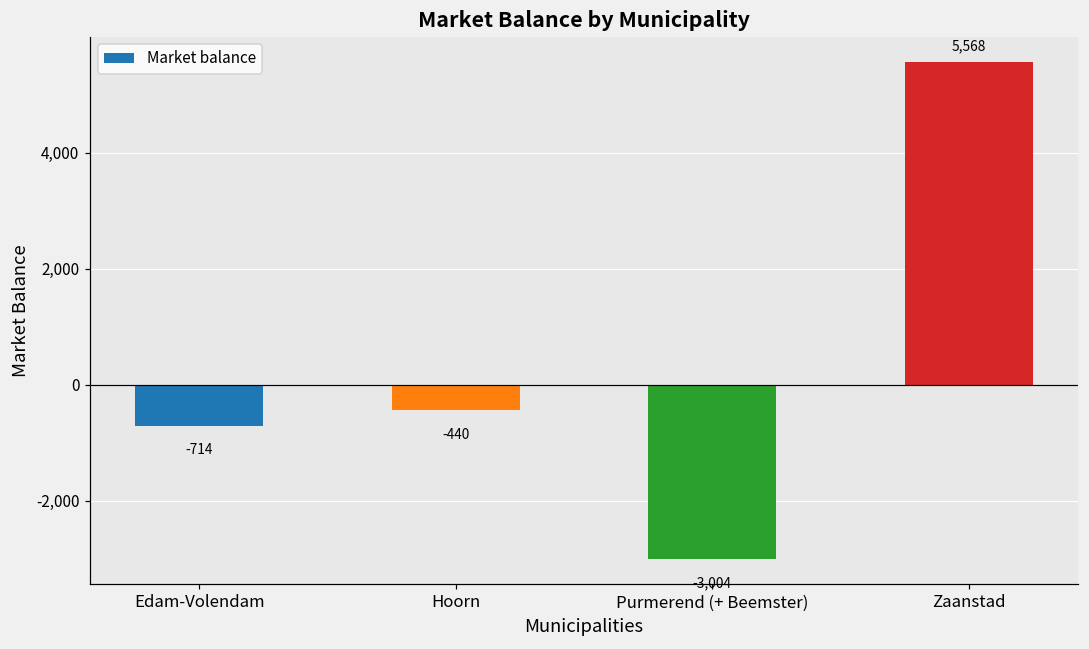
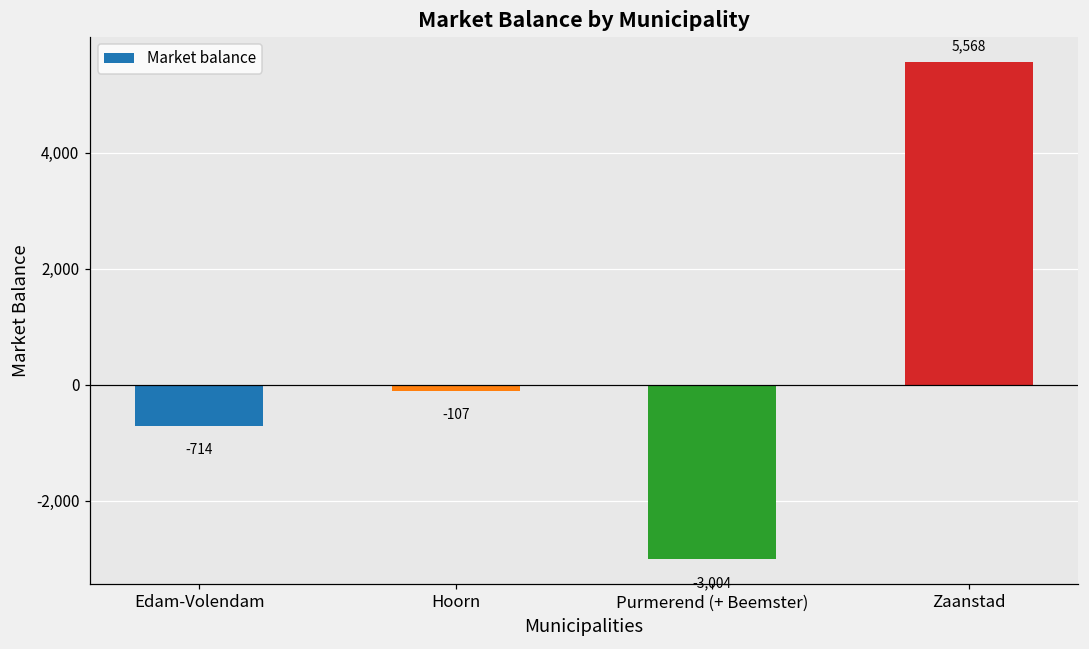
  {
    "Edam-Volendam": "-714",
-   "Hoorn": "-440",
+   "Hoorn": "-107",
    "Purmerend (+ Beemster)": "-3,004",
    "Zaanstad": "5,568"
  }
